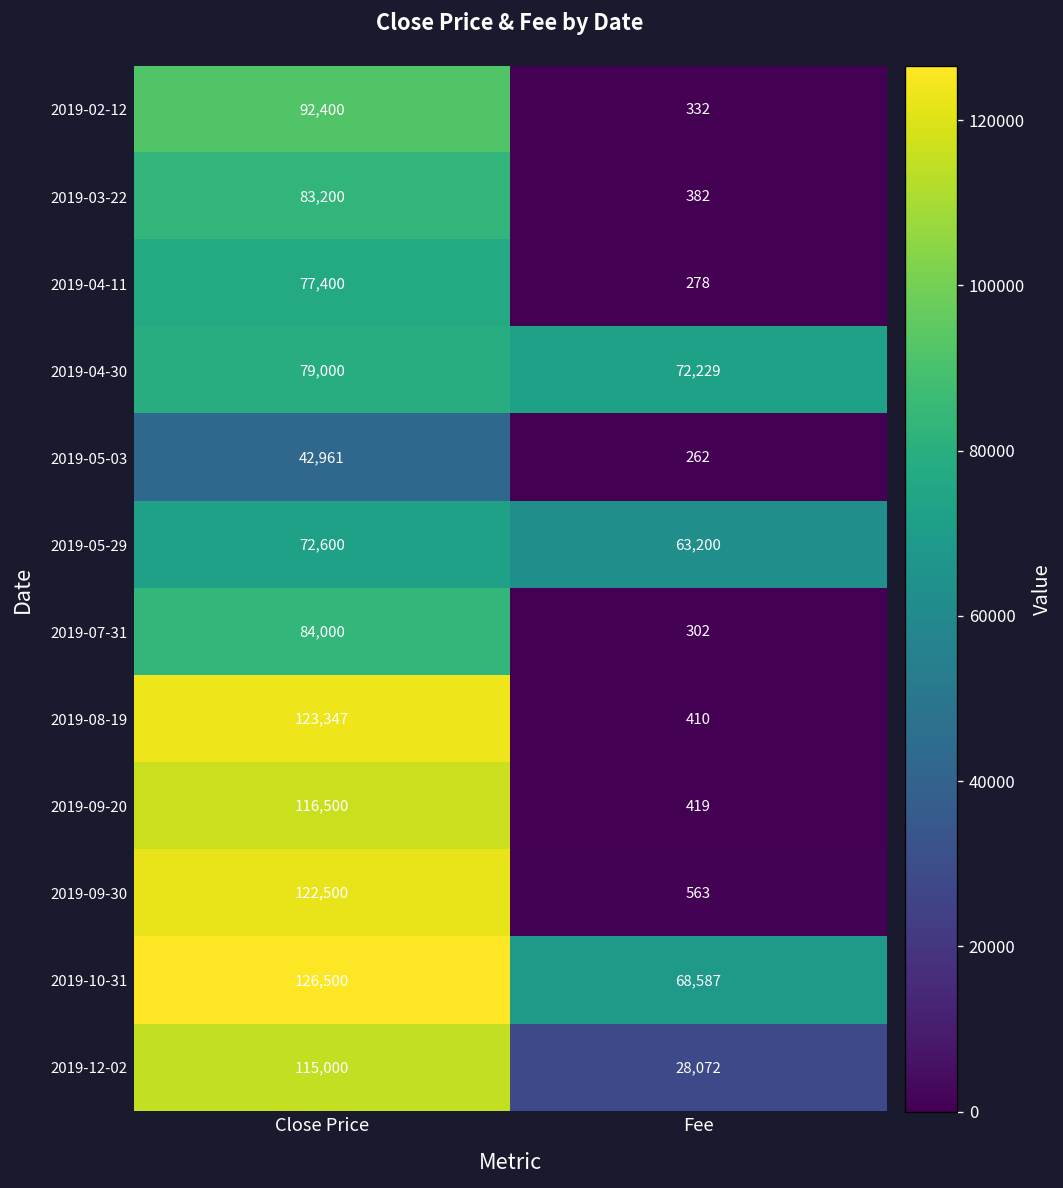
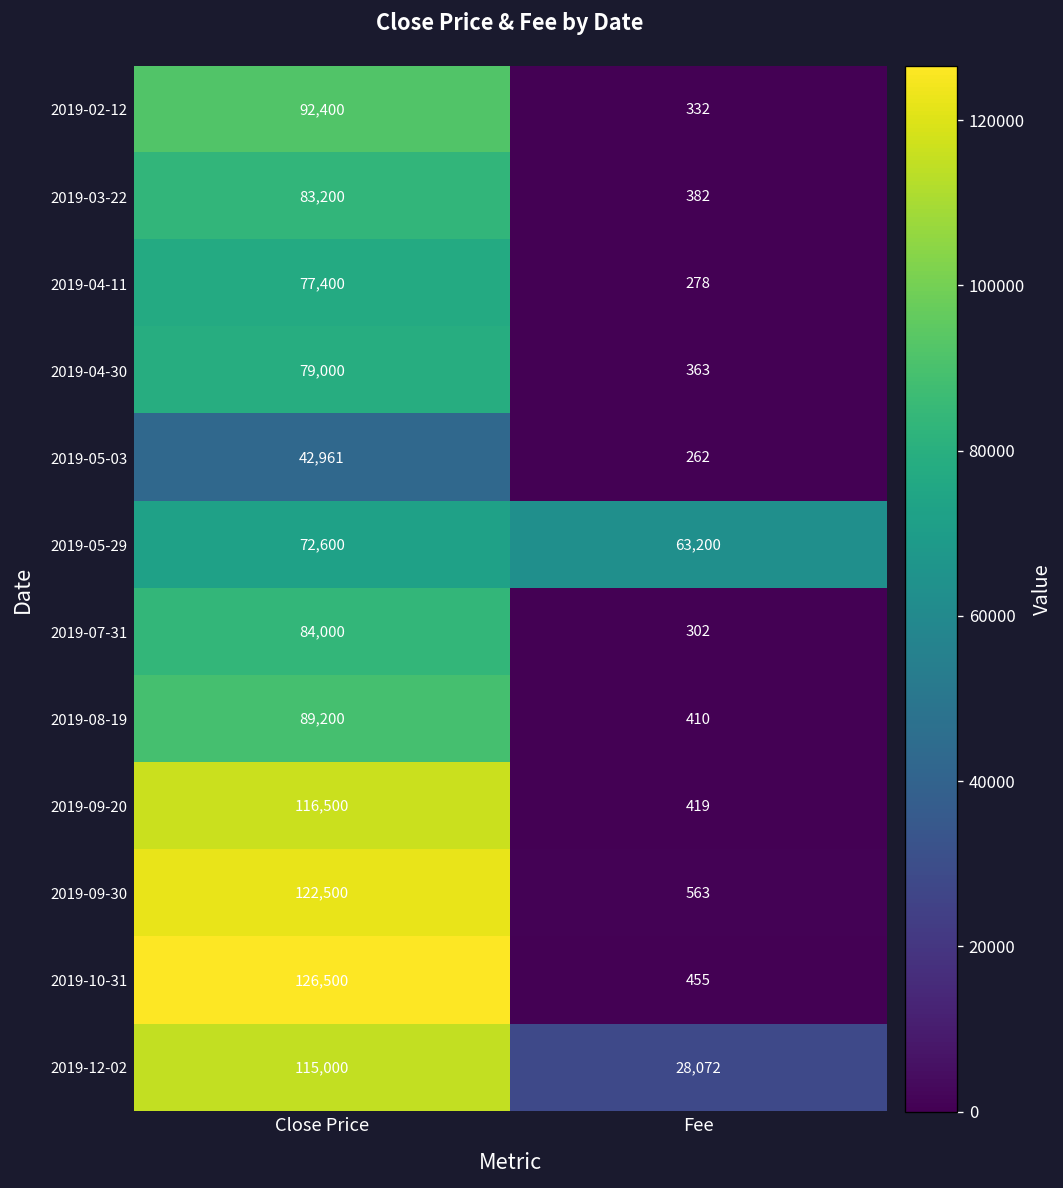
  {
    "2019-02-12": {
      "Close Price": "92,400",
      "Fee": "332"
    },
    "2019-03-22": {
      "Close Price": "83,200",
      "Fee": "382"
    },
    "2019-04-11": {
      "Close Price": "77,400",
      "Fee": "278"
    },
    "2019-04-30": {
      "Close Price": "79,000",
-     "Fee": "72,229"
+     "Fee": "363"
    },
    "2019-05-03": {
      "Close Price": "42,961",
      "Fee": "262"
    },
    "2019-05-29": {
      "Close Price": "72,600",
      "Fee": "63,200"
    },
    "2019-07-31": {
      "Close Price": "84,000",
      "Fee": "302"
    },
    "2019-08-19": {
-     "Close Price": "123,347",
+     "Close Price": "89,200",
      "Fee": "410"
    },
    "2019-09-20": {
      "Close Price": "116,500",
      "Fee": "419"
    },
    "2019-09-30": {
      "Close Price": "122,500",
      "Fee": "563"
    },
    "2019-10-31": {
      "Close Price": "126,500",
-     "Fee": "68,587"
+     "Fee": "455"
    },
    "2019-12-02": {
      "Close Price": "115,000",
      "Fee": "28,072"
    }
  }
